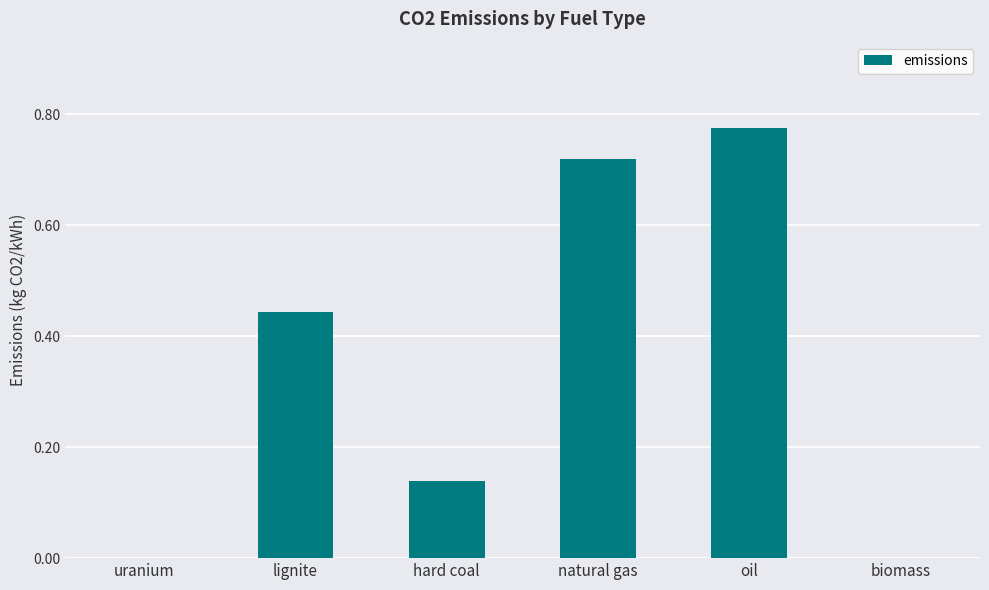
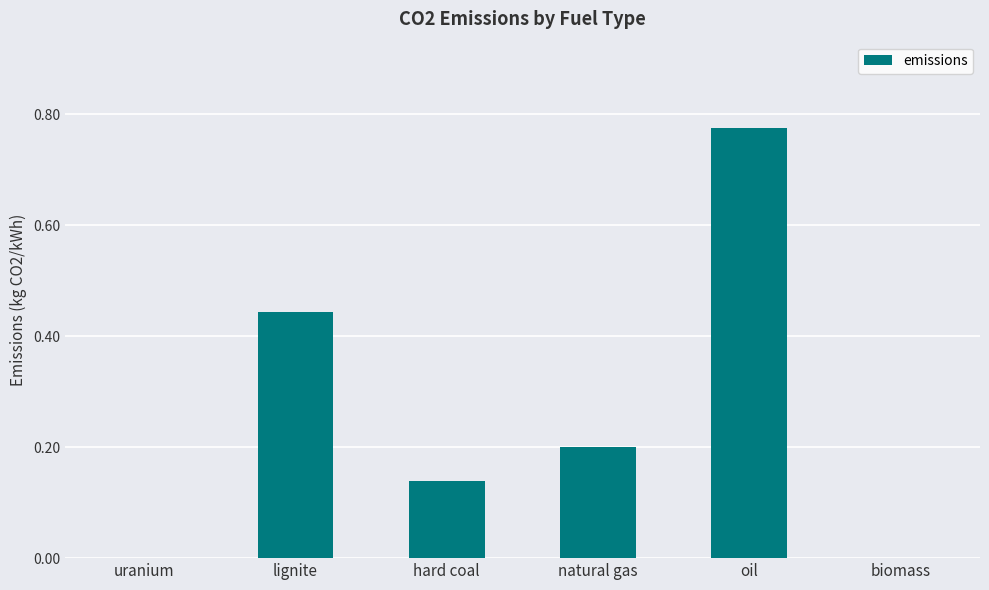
  {
    "uranium": 0.00,
    "lignite": 0.44,
    "hard coal": 0.14,
-   "natural gas": 0.72,
+   "natural gas": 0.20,
    "oil": 0.78,
    "biomass": 0.00
  }
